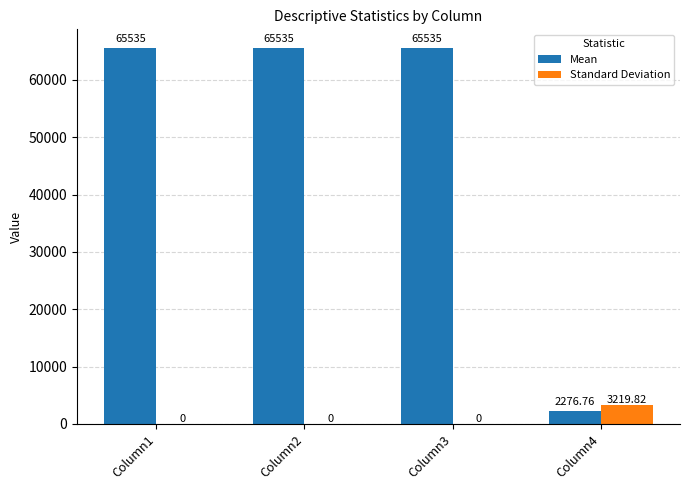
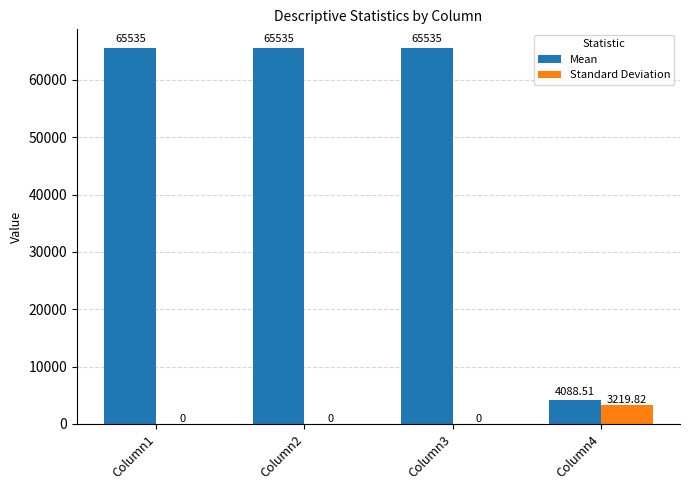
  {
    "Mean": {
      "Column1": 65535,
      "Column2": 65535,
      "Column3": 65535,
-     "Column4": 2276.76
+     "Column4": 4088.51
    },
    "Standard Deviation": {
      "Column1": 0,
      "Column2": 0,
      "Column3": 0,
      "Column4": 3219.82
    }
  }
